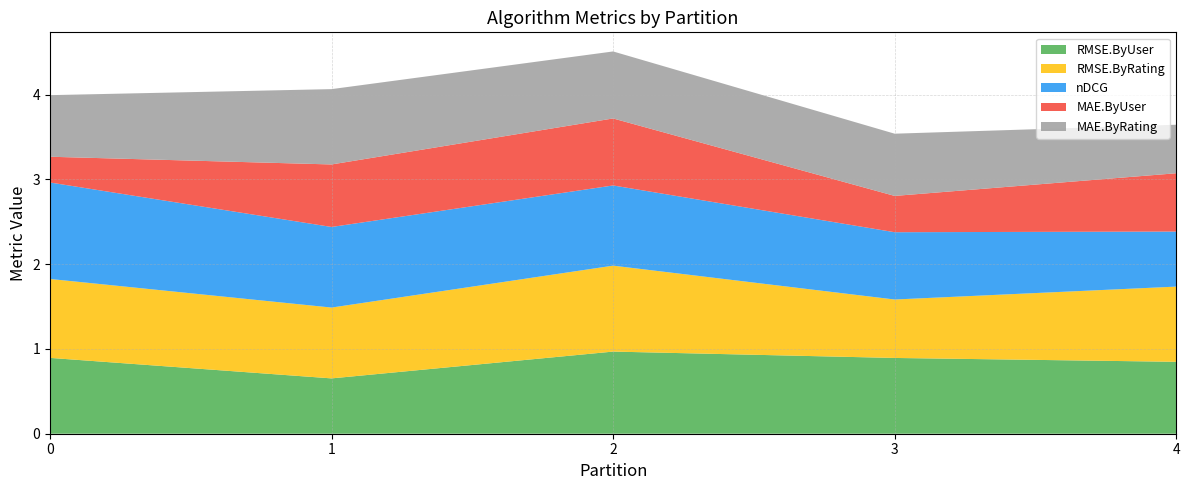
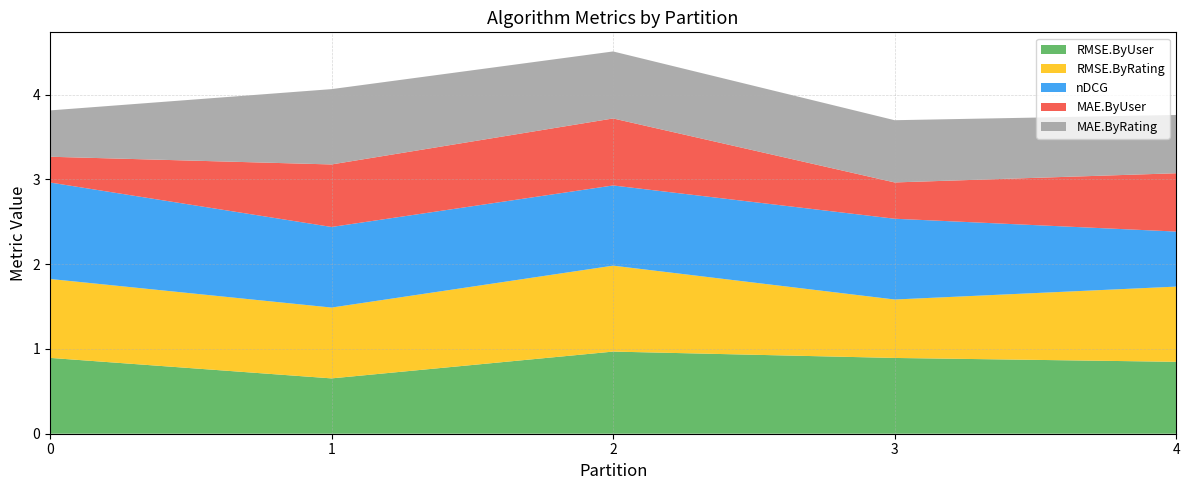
  {
    "RMSE.ByUser": {
      "0": 0.9,
      "1": 0.7,
      "2": 1.0,
      "3": 0.9,
      "4": 0.8
    },
    "RMSE.ByRating": {
      "0": 0.9,
      "1": 0.8,
      "2": 1.0,
      "3": 0.7,
      "4": 0.9
    },
    "nDCG": {
      "0": 1.1,
      "1": 1.0,
      "2": 0.9,
-     "3": 0.8,
+     "3": 1.0,
      "4": 0.6
    },
    "MAE.ByUser": {
      "0": 0.3,
      "1": 0.7,
      "2": 0.8,
      "3": 0.4,
      "4": 0.7
    },
    "MAE.ByRating": {
-     "0": 0.7,
+     "0": 0.5,
      "1": 0.9,
      "2": 0.8,
      "3": 0.7,
-     "4": 0.6
+     "4": 0.7
    }
  }
